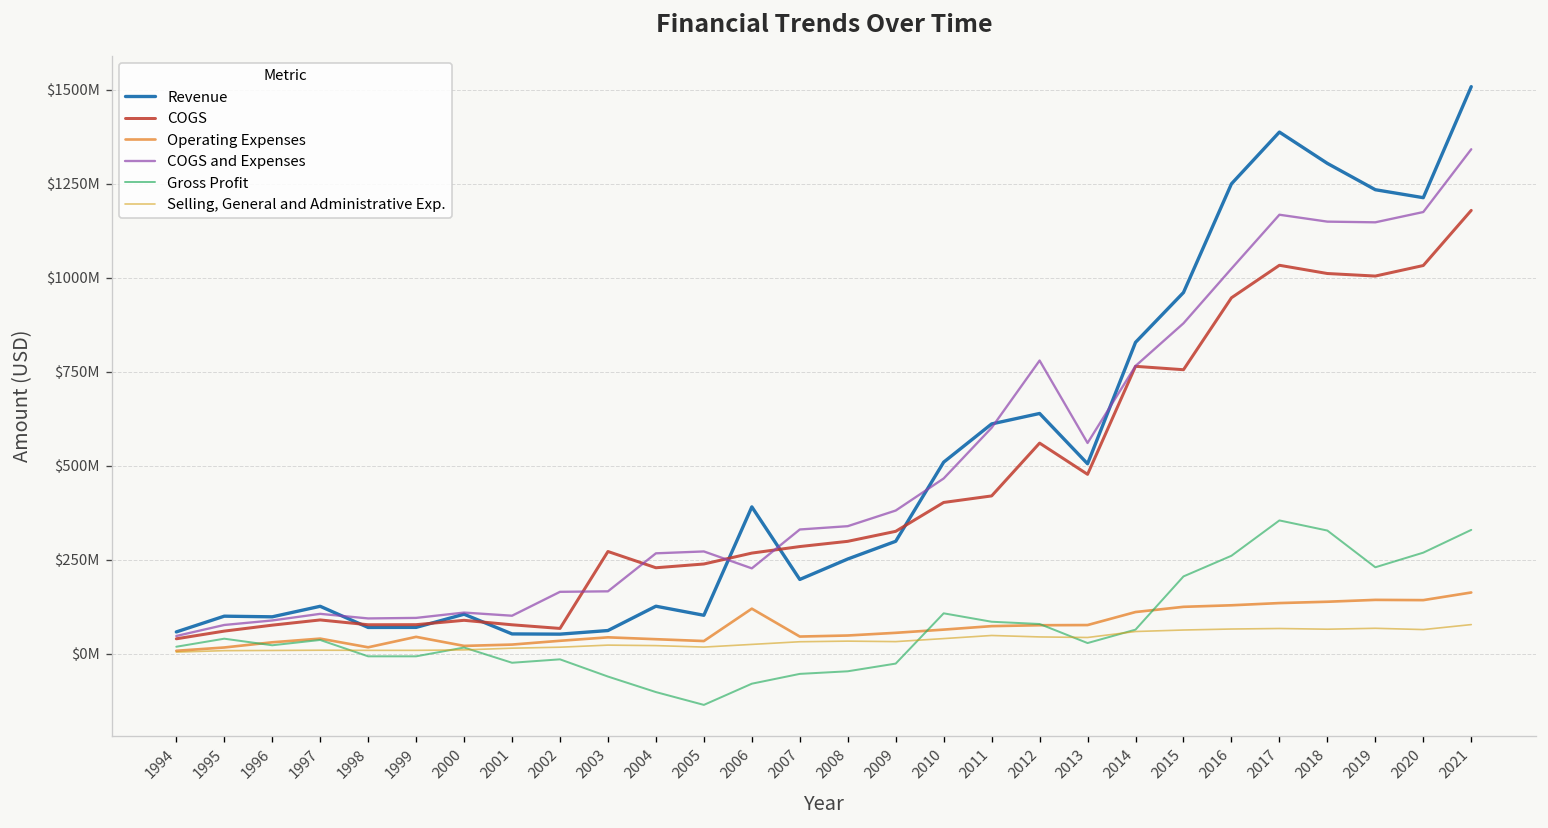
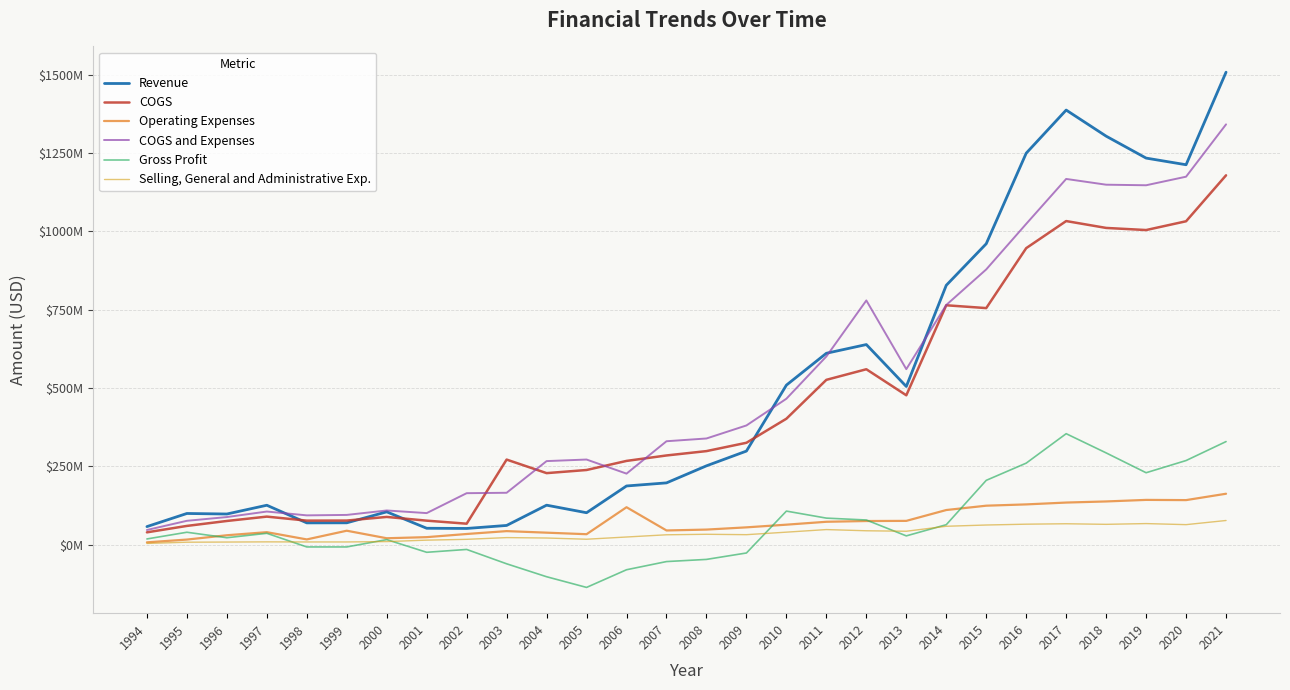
  {
    "Revenue": {
      "1994": "$60000000",
      "1995": "$100000000",
      "1996": "$100000000",
      "1997": "$130000000",
      "2001": "$50000000",
      "2002": "$50000000",
      "2003": "$60000000",
      "2004": "$130000000",
      "2005": "$100000000",
-     "2006": "$390000000",
+     "2006": "$190000000",
      "2007": "$200000000",
      "2008": "$250000000",
      "2009": "$300000000",
      "2010": "$510000000",
      "2011": "$610000000",
      "2012": "$640000000",
      "2013": "$510000000",
      "2014": "$830000000",
      "2015": "$960000000",
      "2016": "$1250000000",
      "2017": "$1390000000",
      "2018": "$1300000000",
      "2019": "$1230000000",
      "2020": "$1210000000",
      "2021": "$1510000000"
    },
    "COGS": {
      "1995": "$60000000",
      "1996": "$80000000",
      "1997": "$90000000",
      "2000": "$90000000",
      "2001": "$80000000",
      "2002": "$70000000",
      "2003": "$270000000",
      "2004": "$230000000",
      "2005": "$240000000",
      "2006": "$270000000",
      "2007": "$280000000",
      "2008": "$300000000",
      "2009": "$330000000",
      "2010": "$400000000",
-     "2011": "$420000000",
+     "2011": "$530000000",
      "2012": "$560000000",
      "2013": "$480000000",
      "2015": "$760000000",
      "2016": "$950000000",
      "2017": "$1030000000",
      "2018": "$1010000000",
      "2019": "$1000000000",
      "2020": "$1030000000",
      "2021": "$1180000000"
    },
    "COGS and Expenses": {
      "1995": "$80000000",
      "1996": "$90000000",
      "1997": "$110000000",
      "1998": "$90000000",
      "1999": "$100000000",
      "2001": "$100000000",
      "2002": "$160000000",
      "2003": "$170000000",
      "2004": "$270000000",
      "2005": "$270000000",
      "2006": "$230000000",
      "2007": "$330000000",
      "2008": "$340000000",
      "2009": "$380000000",
      "2010": "$470000000",
      "2011": "$600000000",
      "2012": "$780000000",
      "2013": "$560000000",
      "2015": "$880000000",
      "2016": "$1020000000",
      "2017": "$1170000000",
      "2018": "$1150000000",
      "2019": "$1150000000",
      "2020": "$1170000000",
      "2021": "$1340000000"
    },
    "Gross Profit": {
      "1994": "$20000000",
      "1995": "$40000000",
      "1998": "$-10000000",
      "1999": "$-10000000",
      "2001": "$-20000000",
      "2002": "$-20000000",
      "2003": "$-60000000",
      "2004": "$-100000000",
      "2005": "$-140000000",
      "2006": "$-80000000",
      "2007": "$-50000000",
      "2008": "$-50000000",
      "2009": "$-30000000",
      "2010": "$110000000",
      "2011": "$80000000",
      "2013": "$30000000",
      "2015": "$210000000",
      "2016": "$260000000",
      "2017": "$350000000",
-     "2018": "$330000000",
+     "2018": "$290000000",
      "2019": "$230000000",
      "2020": "$270000000",
      "2021": "$330000000"
    }
  }
